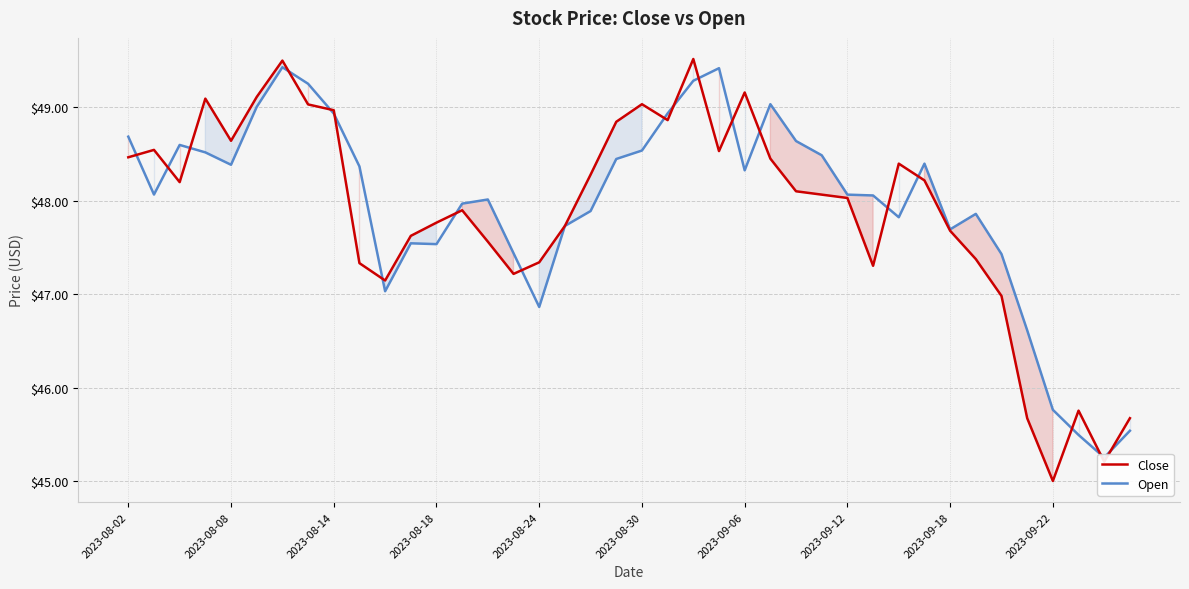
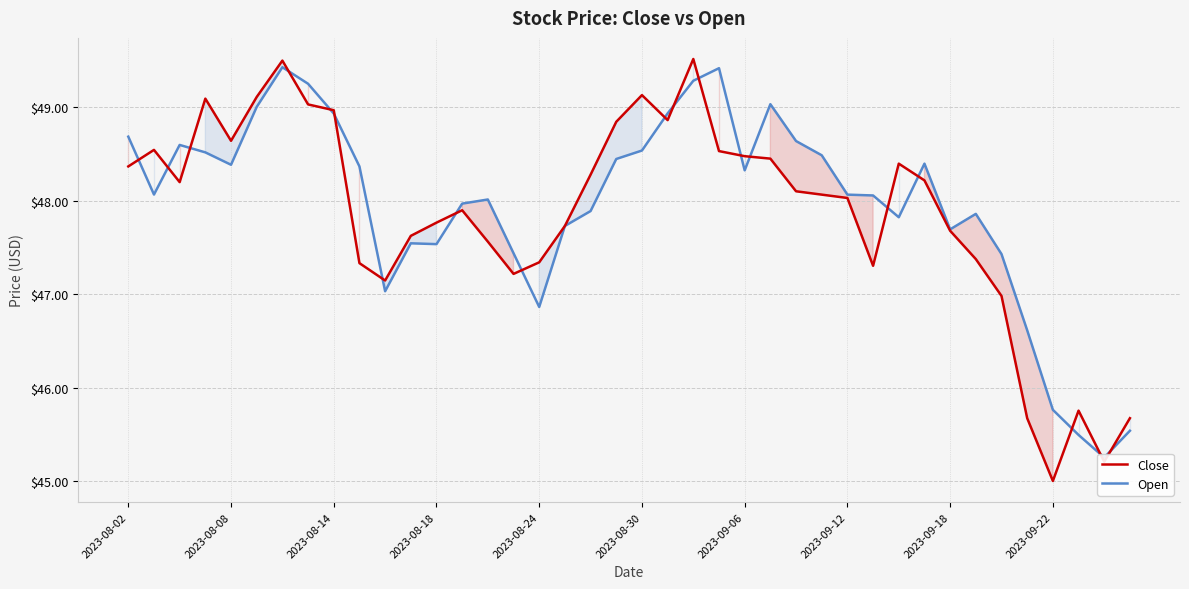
  {
    "Close": {
-     "2023-08-02": "$48.5",
+     "2023-08-02": "$48.4",
      "2023-08-08": "$48.6",
      "2023-08-14": "$49.0",
      "2023-08-18": "$47.8",
      "2023-08-24": "$47.3",
-     "2023-08-30": "$49.0",
-     "2023-09-06": "$49.2",
+     "2023-08-30": "$49.1",
+     "2023-09-06": "$48.5",
      "2023-09-12": "$48.0",
      "2023-09-22": "$45.0"
    },
    "Open": {
      "2023-08-02": "$48.7",
      "2023-08-08": "$48.4",
      "2023-08-14": "$48.9",
      "2023-08-18": "$47.5",
      "2023-08-24": "$46.9",
      "2023-08-30": "$48.5",
      "2023-09-06": "$48.3",
      "2023-09-12": "$48.1",
      "2023-09-22": "$45.8"
    }
  }
